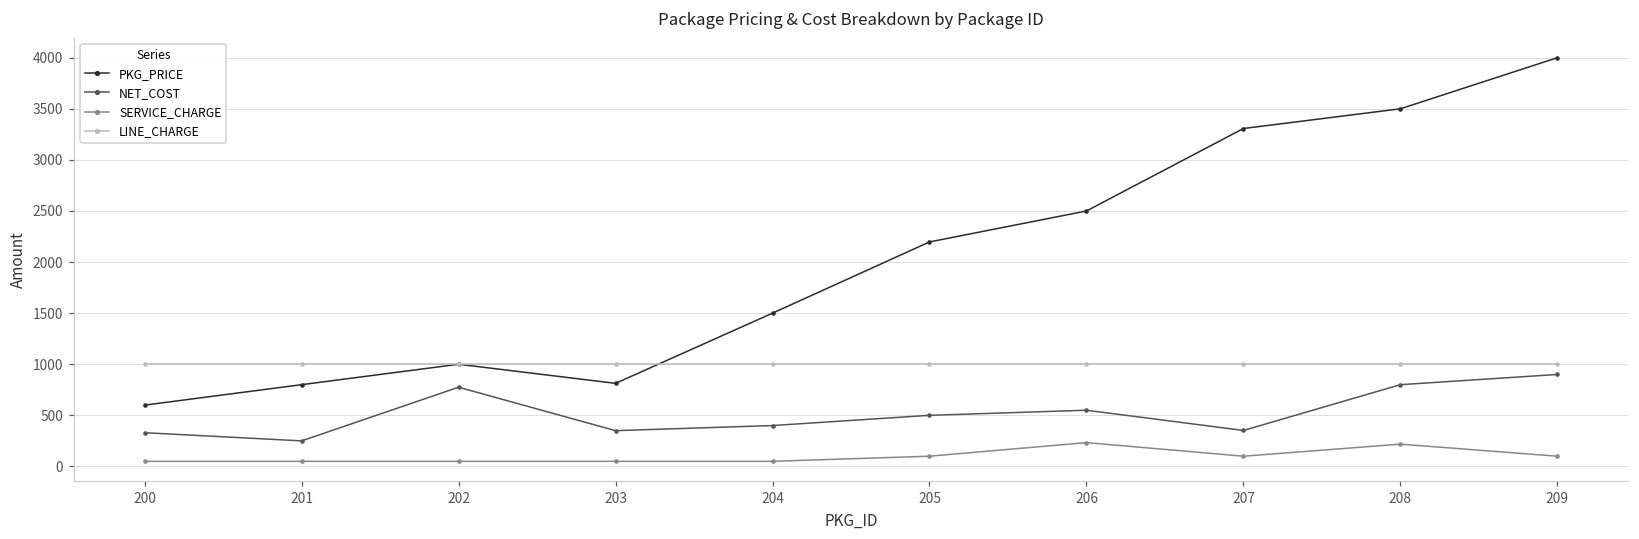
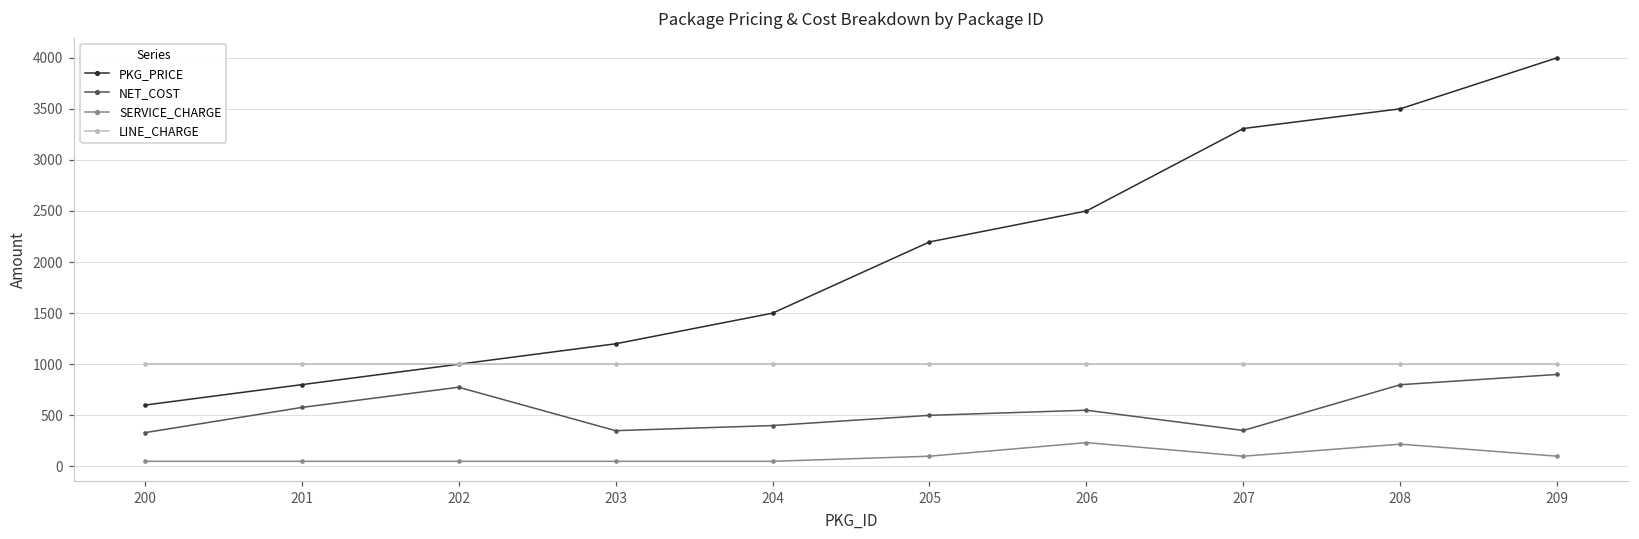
  {
    "PKG_PRICE": {
      "200": 600,
      "201": 800,
-     "203": 800,
+     "203": 1200,
      "204": 1500,
      "205": 2200,
      "206": 2500,
      "207": 3300,
      "208": 3500,
      "209": 4000
    },
    "NET_COST": {
      "200": 300,
-     "201": 300,
+     "201": 600,
      "202": 800,
      "203": 400,
      "204": 400,
      "205": 500,
      "206": 600,
      "207": 400,
      "208": 800,
      "209": 900
    },
    "SERVICE_CHARGE": {
      "200": 100,
      "201": 100,
      "202": 100,
      "203": 100,
      "204": 100,
      "205": 100,
      "206": 200,
      "207": 100,
      "208": 200,
      "209": 100
    },
    "LINE_CHARGE": {
      "200": 1000,
      "201": 1000,
      "203": 1000,
      "204": 1000,
      "205": 1000,
      "206": 1000,
      "207": 1000,
      "208": 1000,
      "209": 1000
    }
  }
